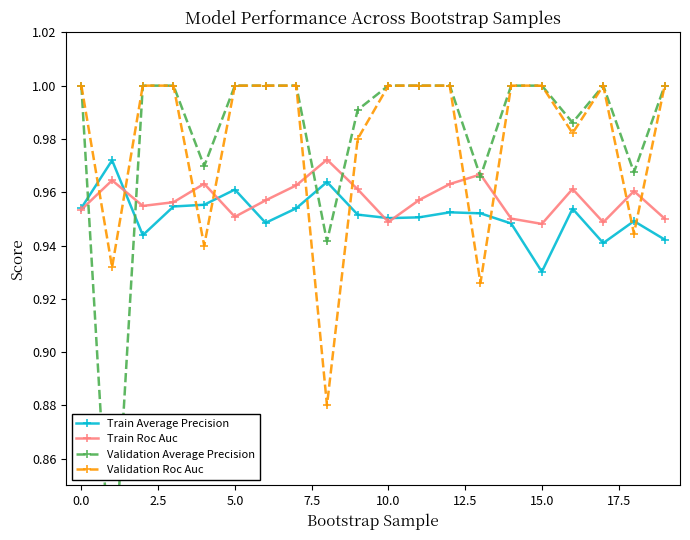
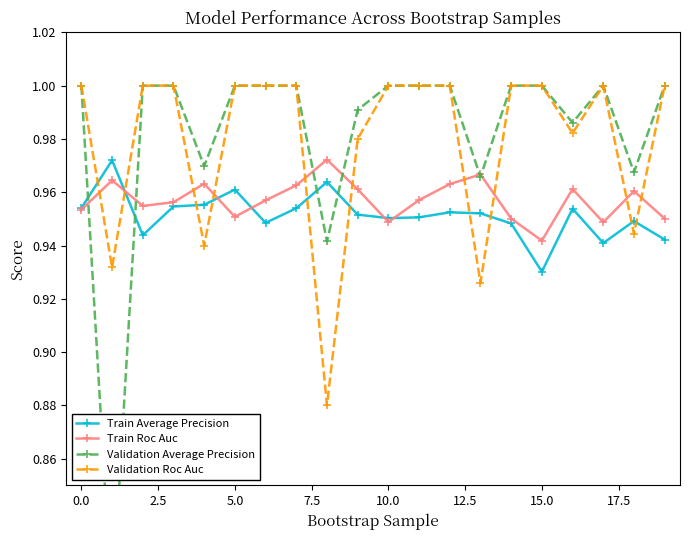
  {
    "Train Average Precision": {
      "5.0": 0.961,
      "10.0": 0.950,
      "15.0": 0.930
    },
    "Train Roc Auc": {
      "5.0": 0.951,
      "10.0": 0.949,
-     "15.0": 0.948
+     "15.0": 0.942
    }
  }
